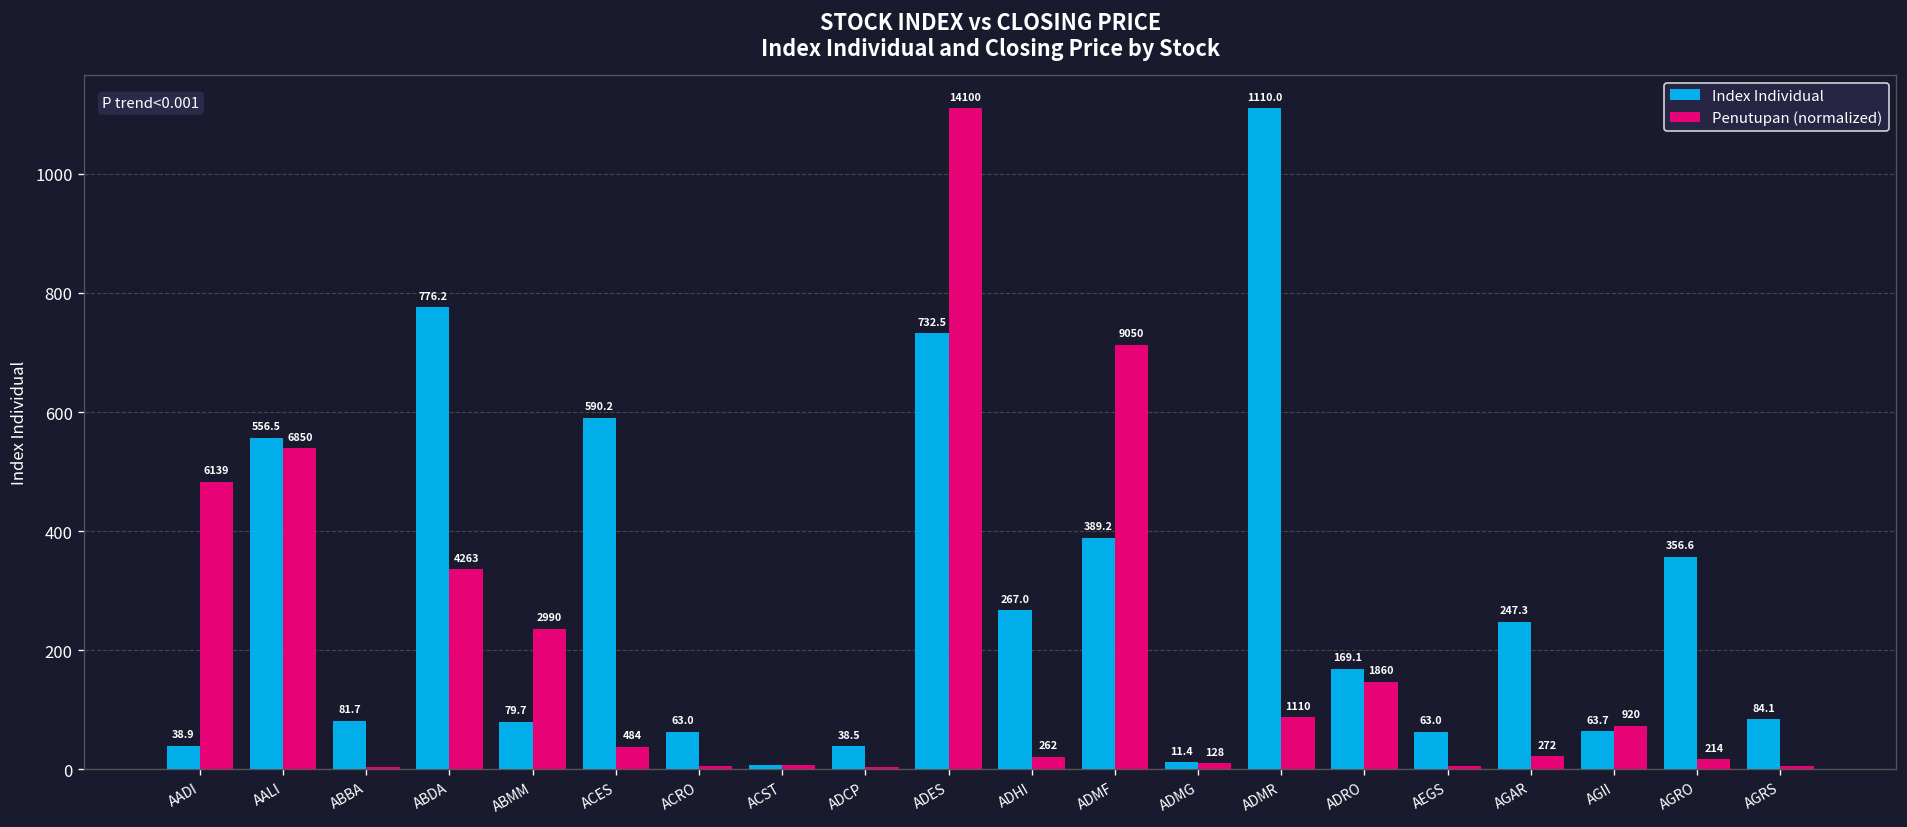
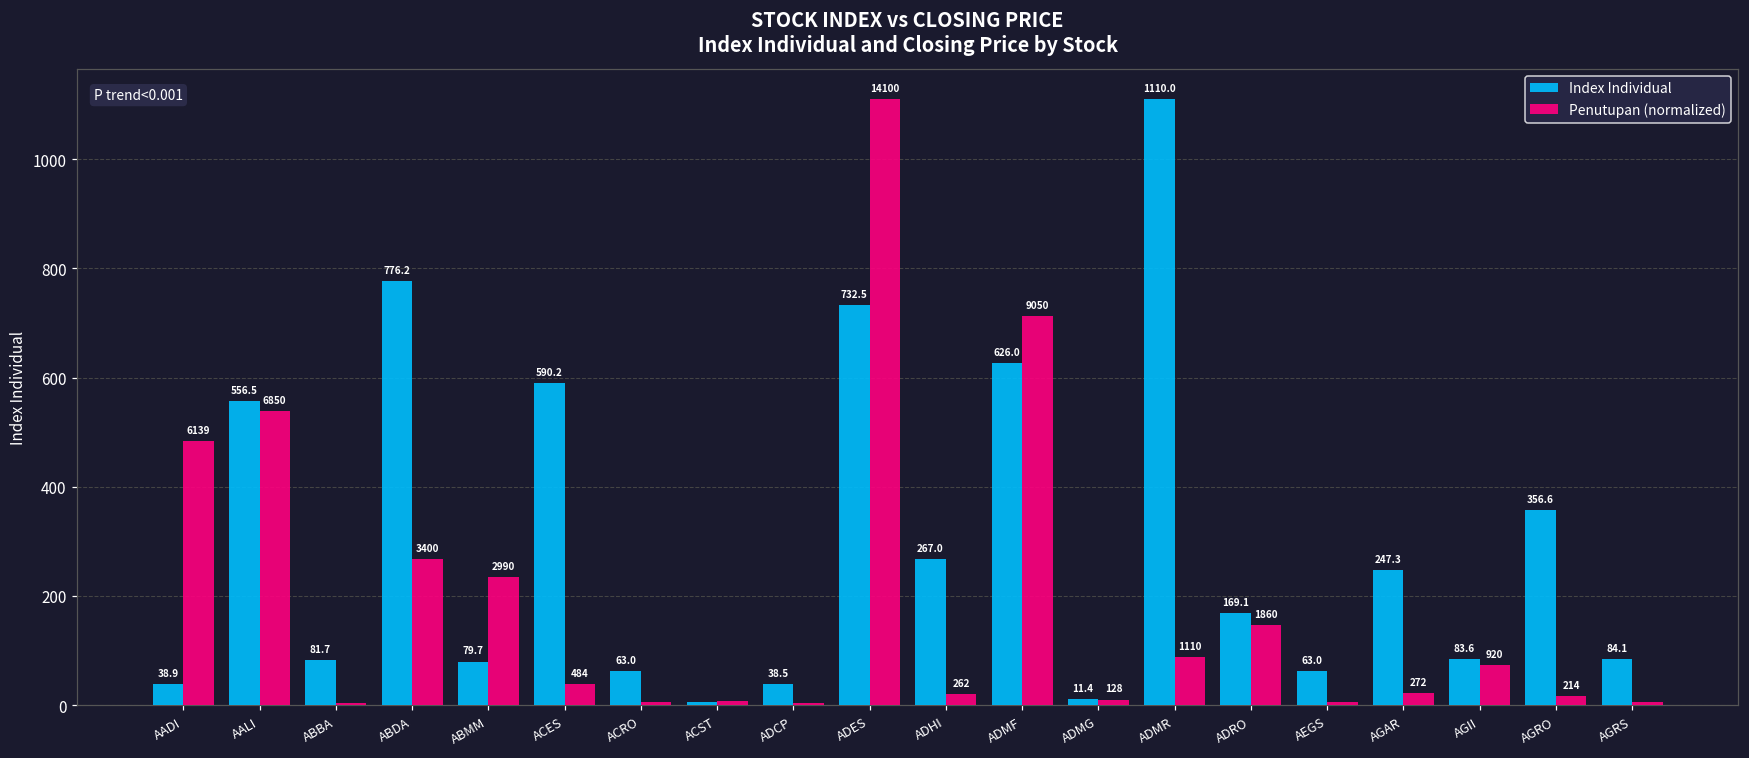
  {
    "Index Individual": {
      "AADI": 38.9,
      "AALI": 556.5,
      "ABBA": 81.7,
      "ABDA": 776.2,
      "ABMM": 79.7,
      "ACES": 590.2,
      "ACRO": 63.0,
      "ADCP": 38.5,
      "ADES": 732.5,
      "ADHI": 267.0,
-     "ADMF": 389.2,
+     "ADMF": 626.0,
      "ADMG": 11.4,
      "ADMR": 1110.0,
      "ADRO": 169.1,
      "AEGS": 63.0,
      "AGAR": 247.3,
-     "AGII": 63.7,
+     "AGII": 83.6,
      "AGRO": 356.6,
      "AGRS": 84.1
    },
    "Penutupan (normalized)": {
-     "ABDA": 4263
+     "ABDA": 3400
    }
  }
